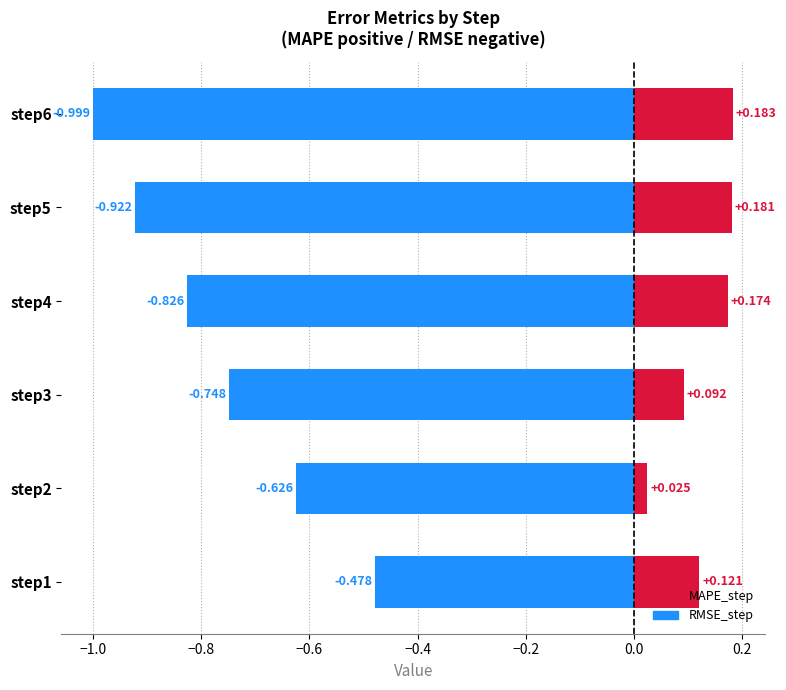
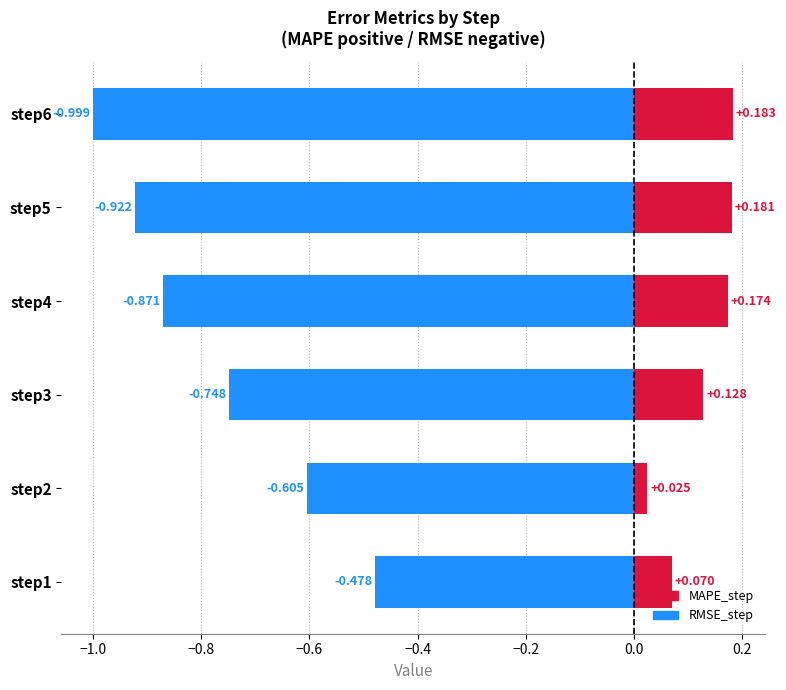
  {
    "RMSE_step": {
      "step6": "-0.999",
      "step5": "-0.922",
-     "step4": "-0.826",
+     "step4": "-0.871",
      "step3": "-0.748",
-     "step2": "-0.626",
+     "step2": "-0.605",
      "step1": "-0.478"
    },
    "MAPE_step": {
      "step6": "+0.183",
      "step5": "+0.181",
      "step4": "+0.174",
-     "step3": "+0.092",
+     "step3": "+0.128",
      "step2": "+0.025",
-     "step1": "+0.121"
+     "step1": "+0.070"
    }
  }
